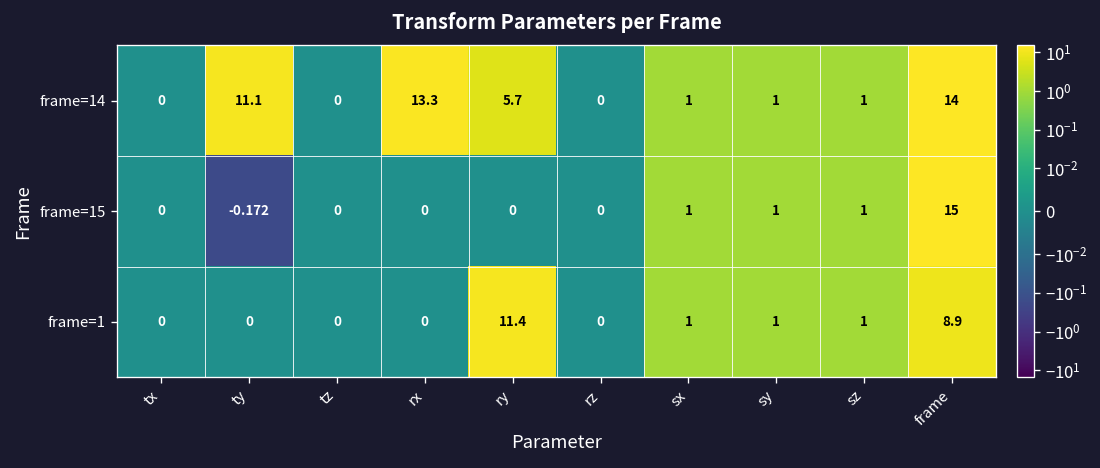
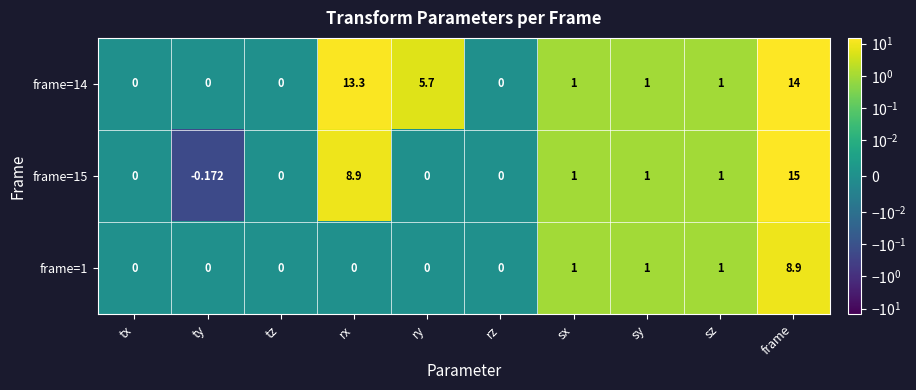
  {
    "frame=14": {
      "tx": 0,
-     "ty": 11.1,
+     "ty": 0,
      "tz": 0,
      "rx": 13.3,
      "ry": 5.7,
      "rz": 0,
      "sx": 1,
      "sy": 1,
      "sz": 1,
      "frame": 14
    },
    "frame=15": {
      "tx": 0,
      "ty": -0.172,
      "tz": 0,
-     "rx": 0,
+     "rx": 8.9,
      "ry": 0,
      "rz": 0,
      "sx": 1,
      "sy": 1,
      "sz": 1,
      "frame": 15
    },
    "frame=1": {
      "tx": 0,
      "ty": 0,
      "tz": 0,
      "rx": 0,
-     "ry": 11.4,
+     "ry": 0,
      "rz": 0,
      "sx": 1,
      "sy": 1,
      "sz": 1,
      "frame": 8.9
    }
  }
